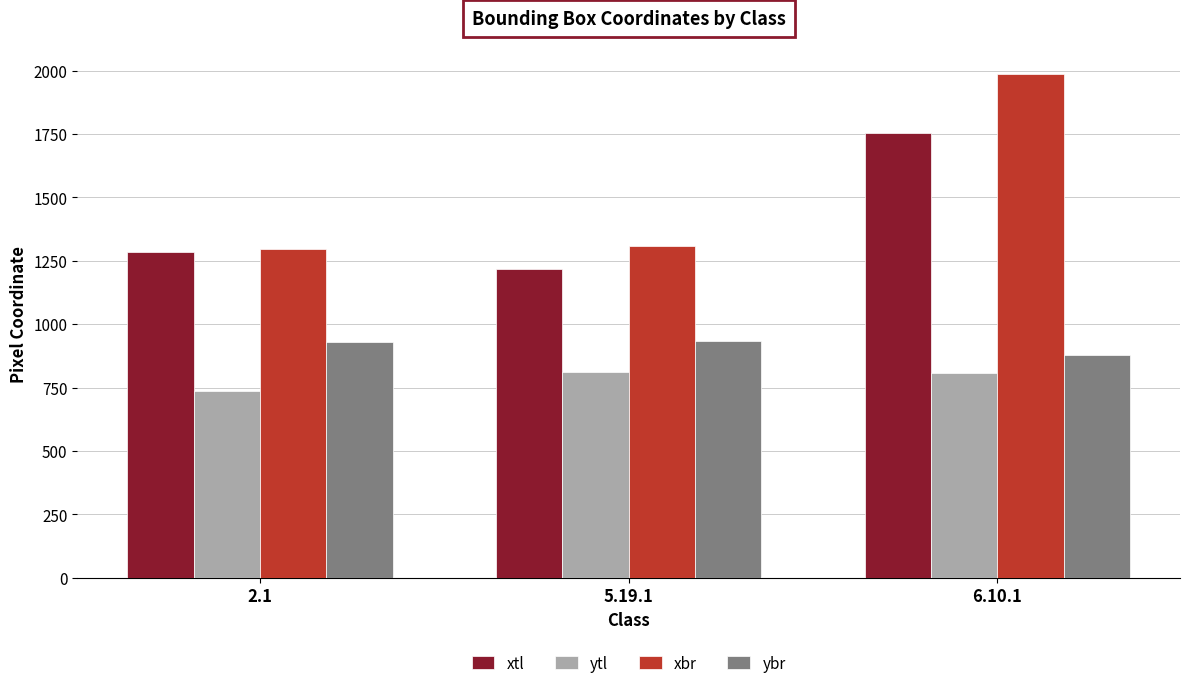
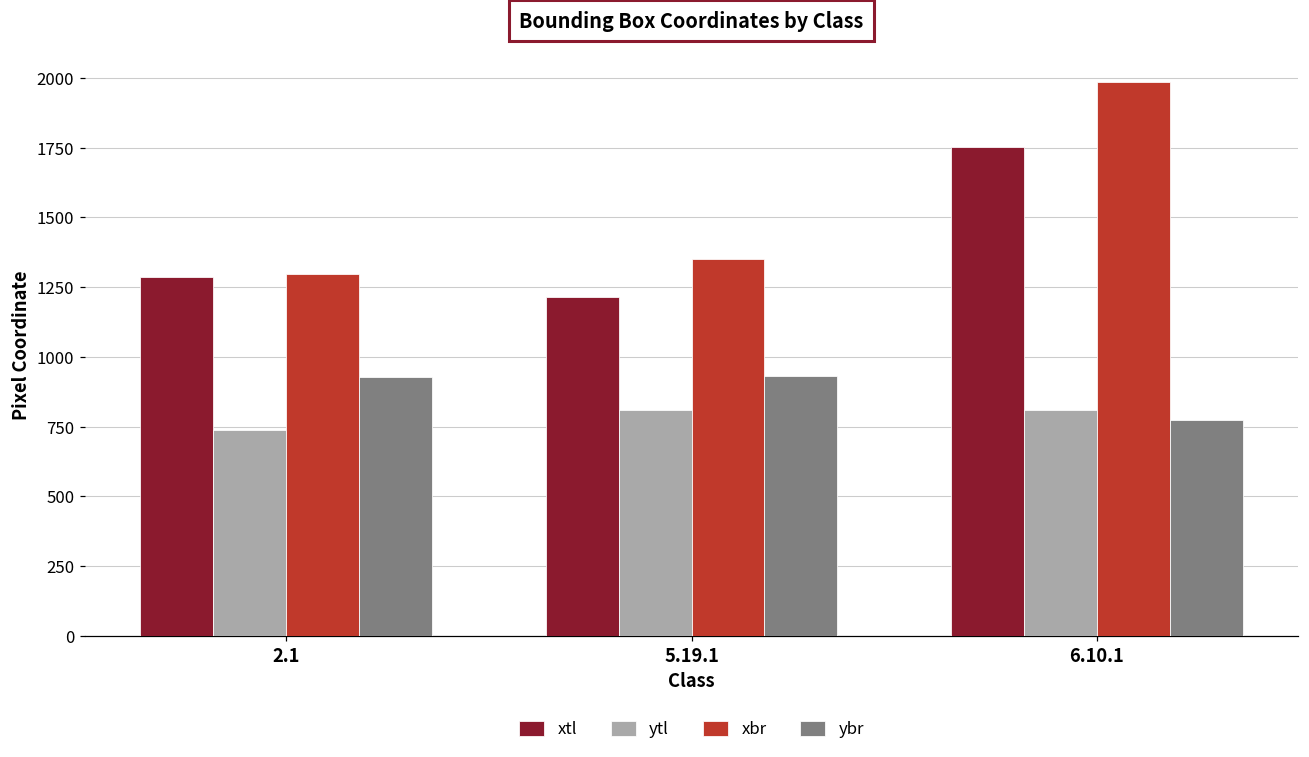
  {
    "xtl": {
      "2.1": 1290,
      "5.19.1": 1220,
      "6.10.1": 1750
    },
    "ytl": {
      "2.1": 740,
      "5.19.1": 810,
      "6.10.1": 810
    },
    "xbr": {
      "2.1": 1300,
-     "5.19.1": 1310,
+     "5.19.1": 1350,
      "6.10.1": 1990
    },
    "ybr": {
      "2.1": 930,
      "5.19.1": 930,
-     "6.10.1": 880
+     "6.10.1": 770
    }
  }
